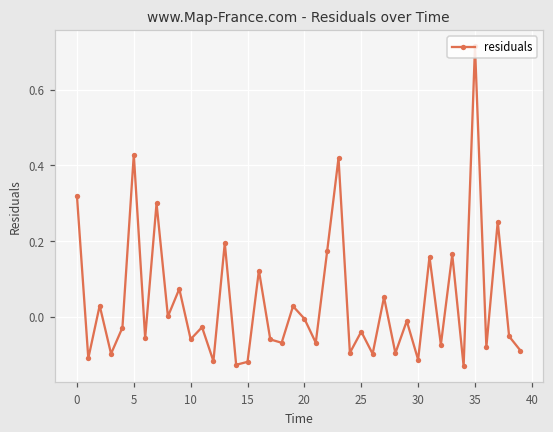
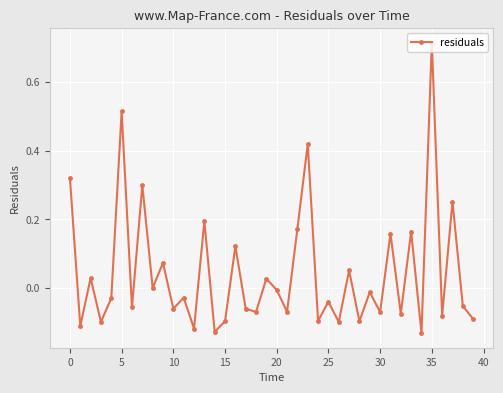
  {
    "0": 0.32,
-   "5": 0.43,
+   "5": 0.51,
    "10": -0.06,
-   "15": -0.12,
+   "15": -0.10,
    "20": -0.01,
    "25": -0.04,
-   "30": -0.11
+   "30": -0.07
  }
